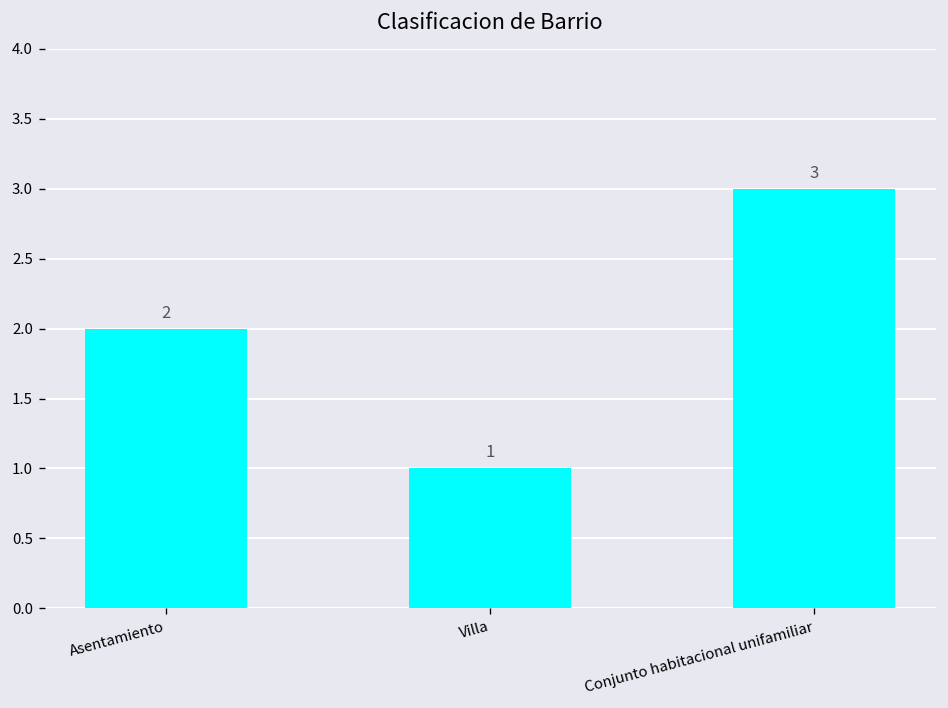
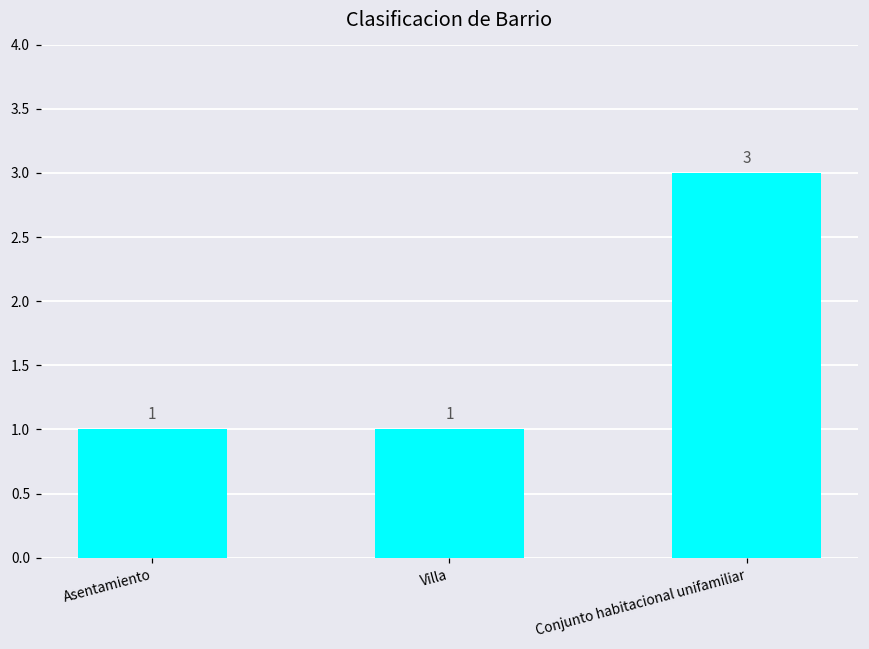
  {
-   "Asentamiento": 2,
+   "Asentamiento": 1,
    "Villa": 1,
    "Conjunto habitacional unifamiliar": 3
  }
